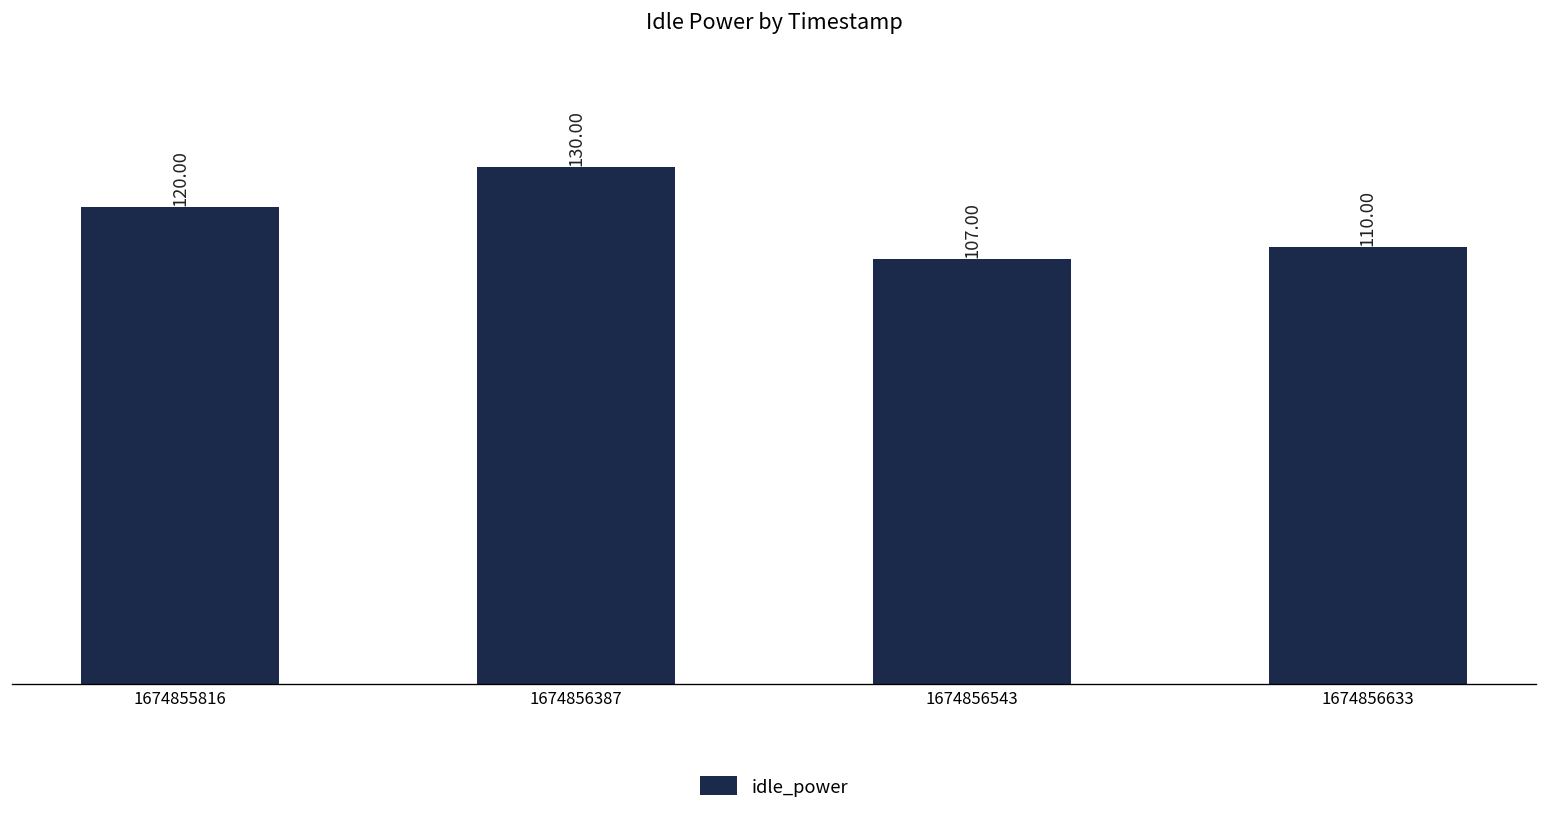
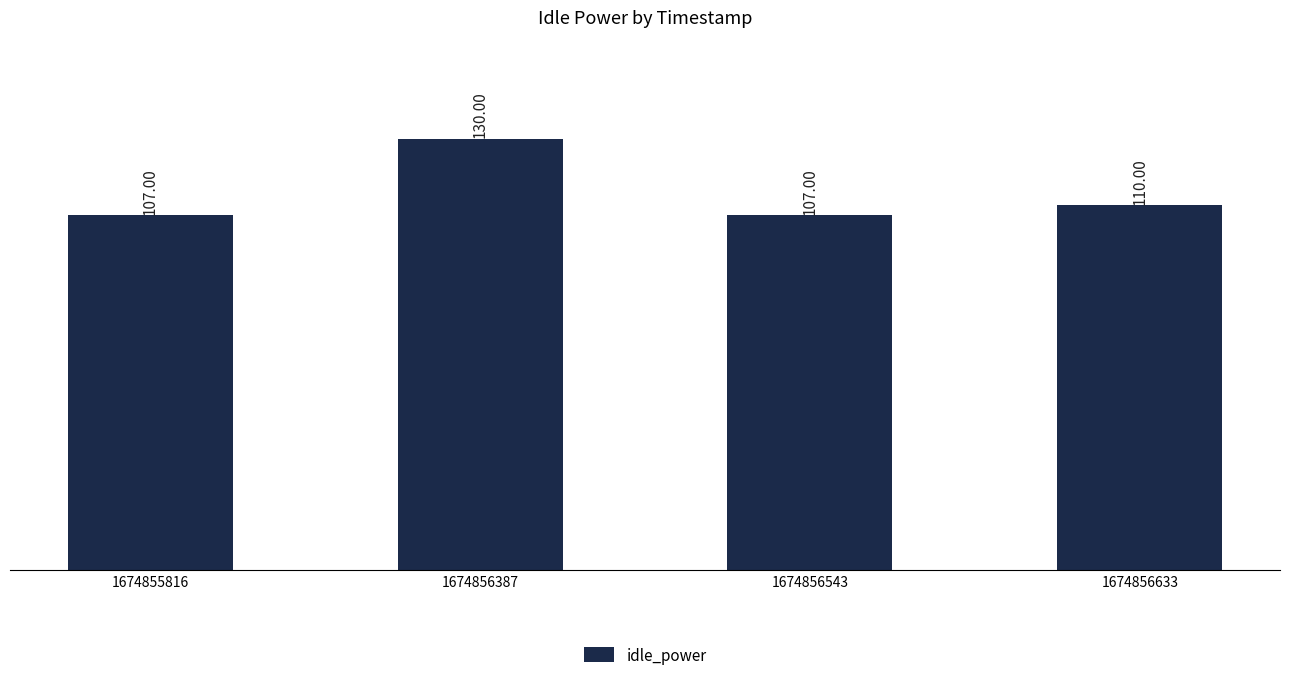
  {
-   "1674855816": 120.00,
+   "1674855816": 107.00,
    "1674856387": 130.00,
    "1674856543": 107.00,
    "1674856633": 110.00
  }
